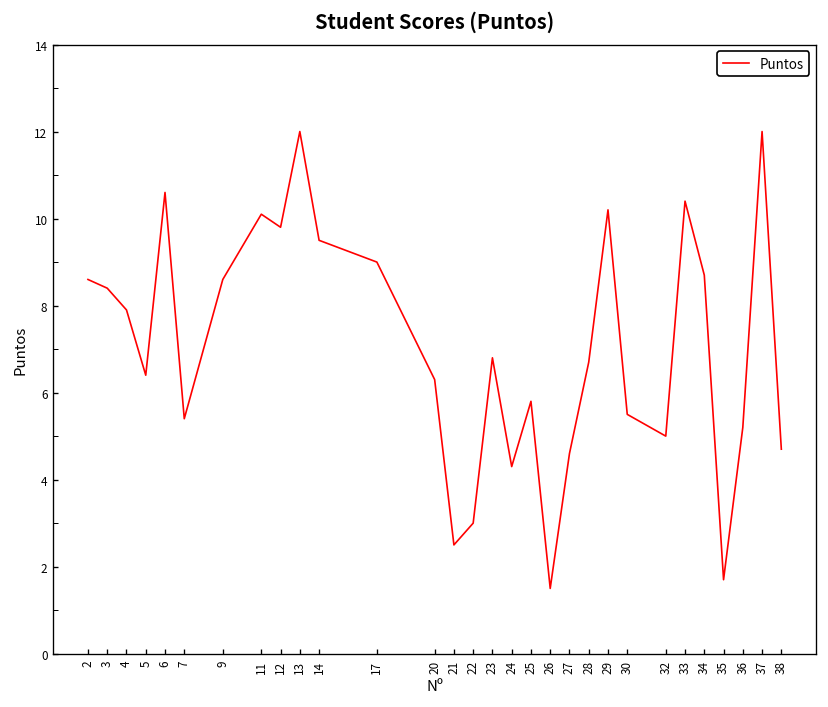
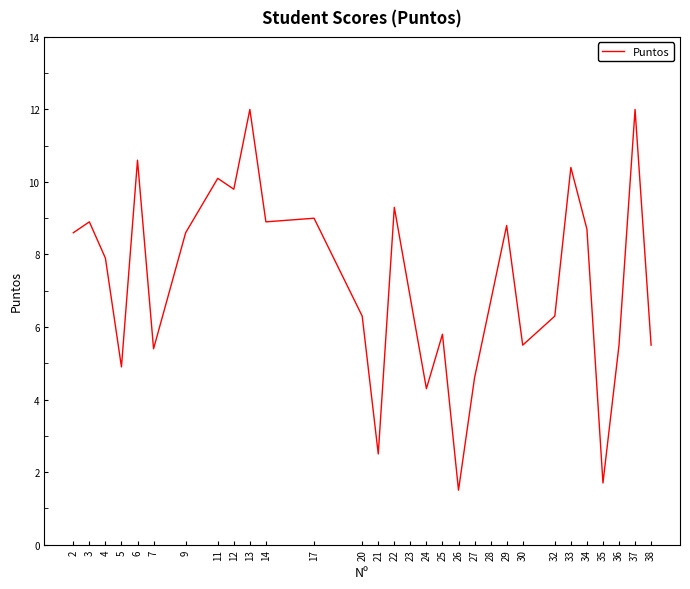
  {
    "2": 8.6,
-   "3": 8.4,
+   "3": 8.9,
    "4": 7.9,
-   "5": 6.4,
+   "5": 4.9,
    "6": 10.6,
    "7": 5.4,
    "9": 8.6,
    "11": 10.1,
    "12": 9.8,
    "13": 12.0,
-   "14": 9.5,
+   "14": 8.9,
    "17": 9.0,
    "20": 6.3,
    "21": 2.5,
-   "22": 3.0,
+   "22": 9.3,
    "23": 6.8,
    "24": 4.3,
    "25": 5.8,
    "26": 1.5,
    "27": 4.6,
    "28": 6.7,
-   "29": 10.2,
+   "29": 8.8,
    "30": 5.5,
-   "32": 5.0,
+   "32": 6.3,
    "33": 10.4,
    "34": 8.7,
    "35": 1.7,
-   "36": 5.2,
+   "36": 5.5,
    "37": 12.0,
-   "38": 4.7
+   "38": 5.5
  }
